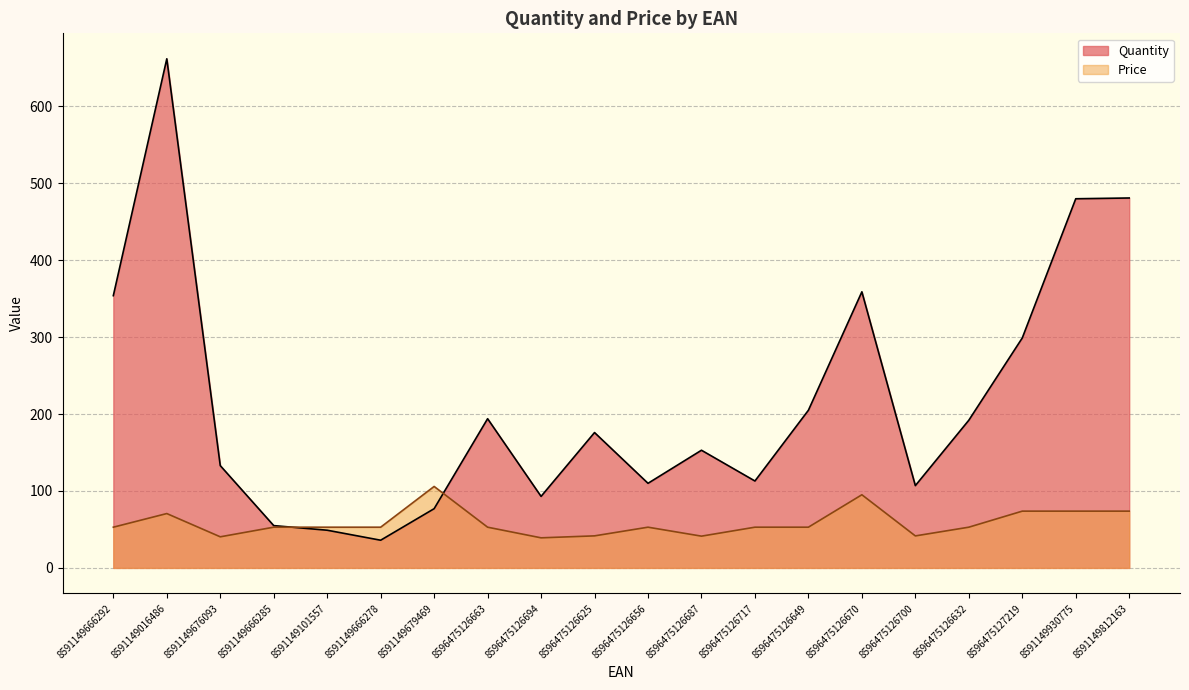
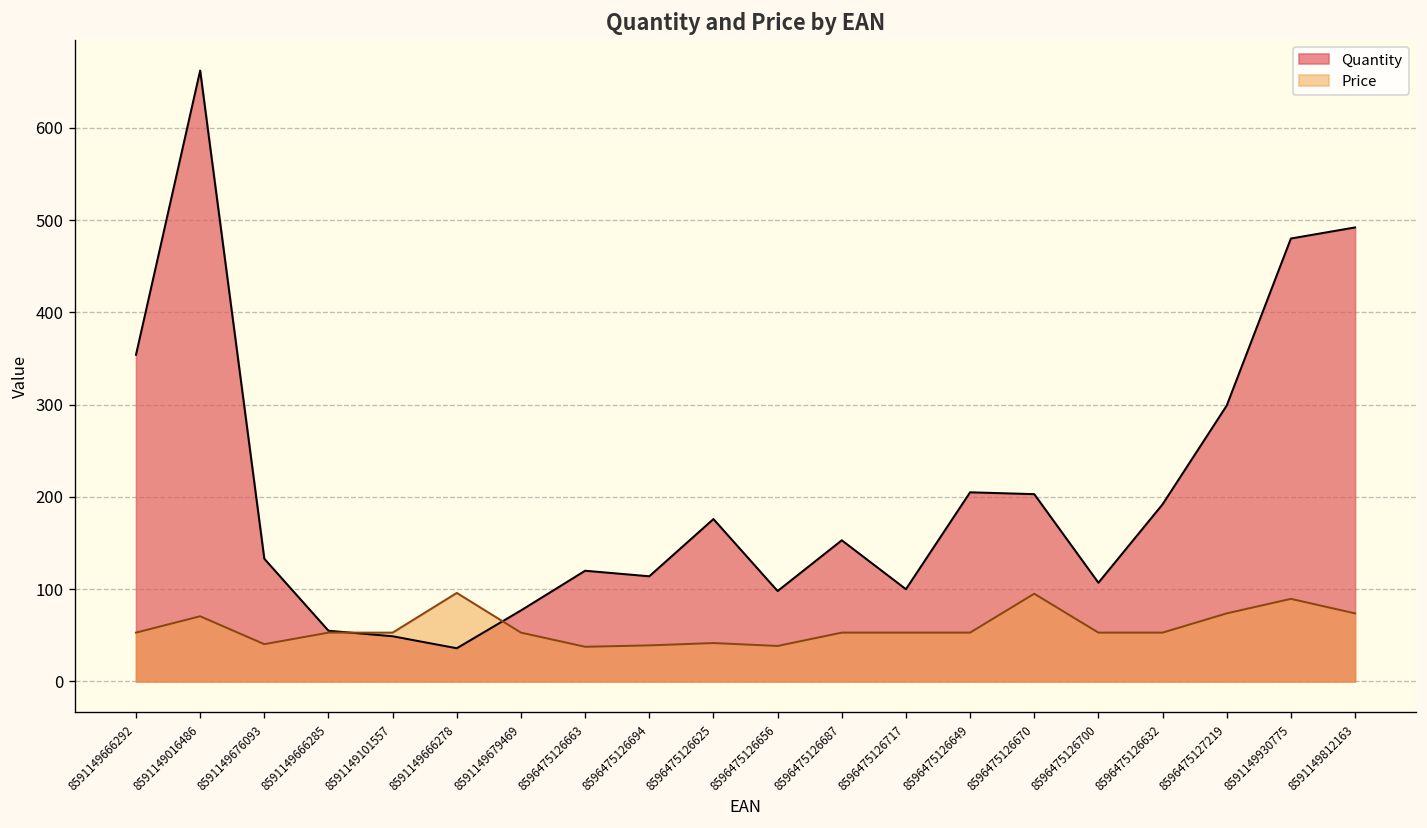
  {
    "Quantity": {
      "8591149666292": 350,
      "8591149016486": 660,
      "8591149676093": 130,
      "8591149101557": 50,
      "8591149666278": 40,
      "8591149679469": 80,
-     "8596475126663": 190,
-     "8596475126694": 90,
+     "8596475126663": 120,
+     "8596475126694": 110,
      "8596475126625": 180,
-     "8596475126656": 110,
+     "8596475126656": 100,
      "8596475126687": 150,
-     "8596475126717": 110,
+     "8596475126717": 100,
      "8596475126649": 210,
-     "8596475126670": 360,
+     "8596475126670": 200,
      "8596475126700": 110,
      "8596475126632": 190,
      "8596475127219": 300,
      "8591149930775": 480,
-     "8591149812163": 480
+     "8591149812163": 490
    },
    "Price": {
      "8591149666292": 50,
      "8591149016486": 70,
      "8591149676093": 40,
      "8591149101557": 50,
-     "8591149666278": 50,
-     "8591149679469": 110,
-     "8596475126663": 50,
+     "8591149666278": 100,
+     "8591149679469": 50,
+     "8596475126663": 40,
      "8596475126694": 40,
      "8596475126625": 40,
-     "8596475126656": 50,
-     "8596475126687": 40,
+     "8596475126656": 40,
+     "8596475126687": 50,
      "8596475126717": 50,
      "8596475126649": 50,
      "8596475126670": 100,
-     "8596475126700": 40,
+     "8596475126700": 50,
      "8596475126632": 50,
      "8596475127219": 70,
-     "8591149930775": 70,
+     "8591149930775": 90,
      "8591149812163": 70
    }
  }
